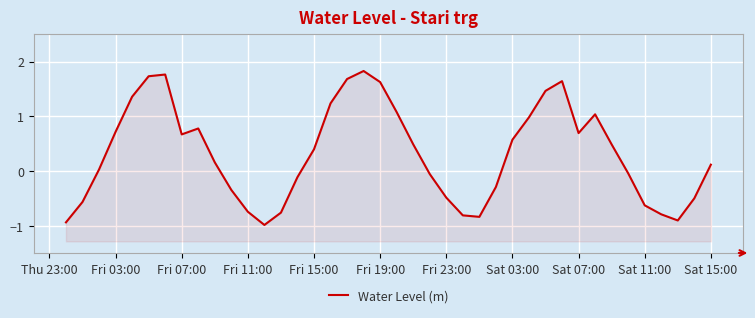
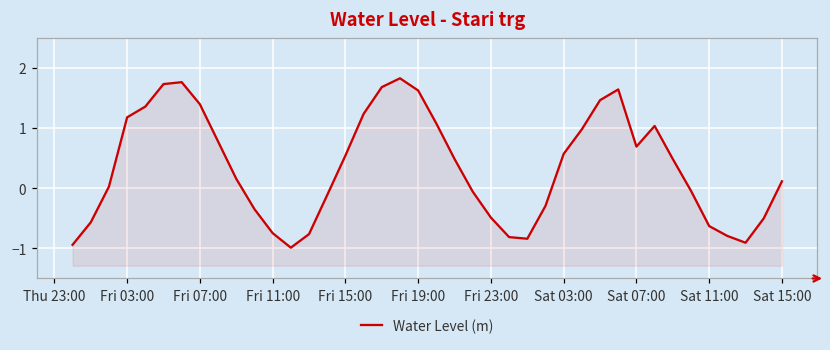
  {
-   "Fri 03:00": 0.7,
-   "Fri 07:00": 0.7,
+   "Fri 03:00": 1.2,
+   "Fri 07:00": 1.4,
    "Fri 11:00": -0.7,
-   "Fri 15:00": 0.4,
+   "Fri 15:00": 0.5,
    "Fri 19:00": 1.6,
    "Fri 23:00": -0.5,
    "Sat 03:00": 0.6,
    "Sat 07:00": 0.7,
    "Sat 11:00": -0.6,
    "Sat 15:00": 0.1
  }
